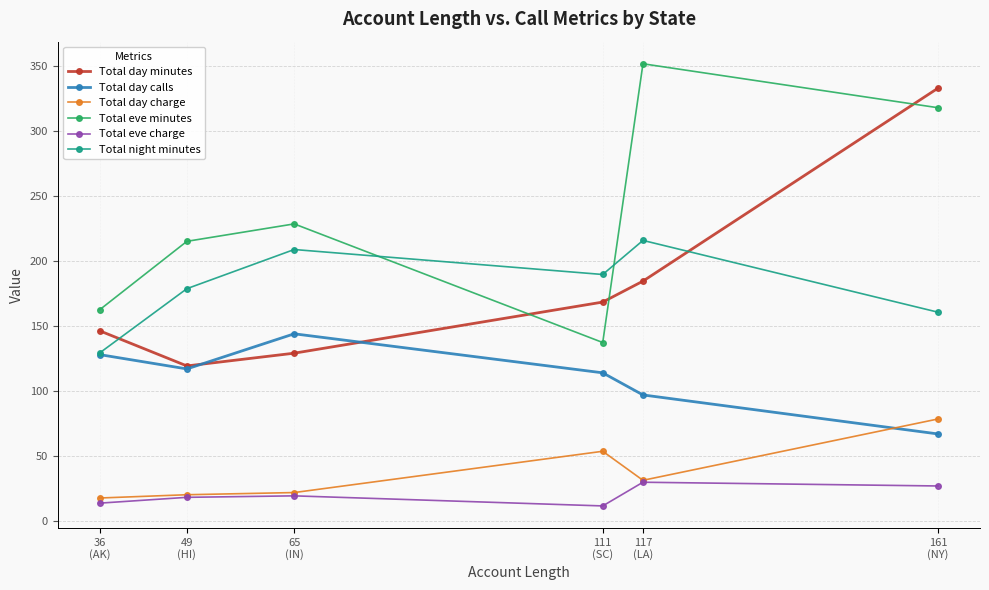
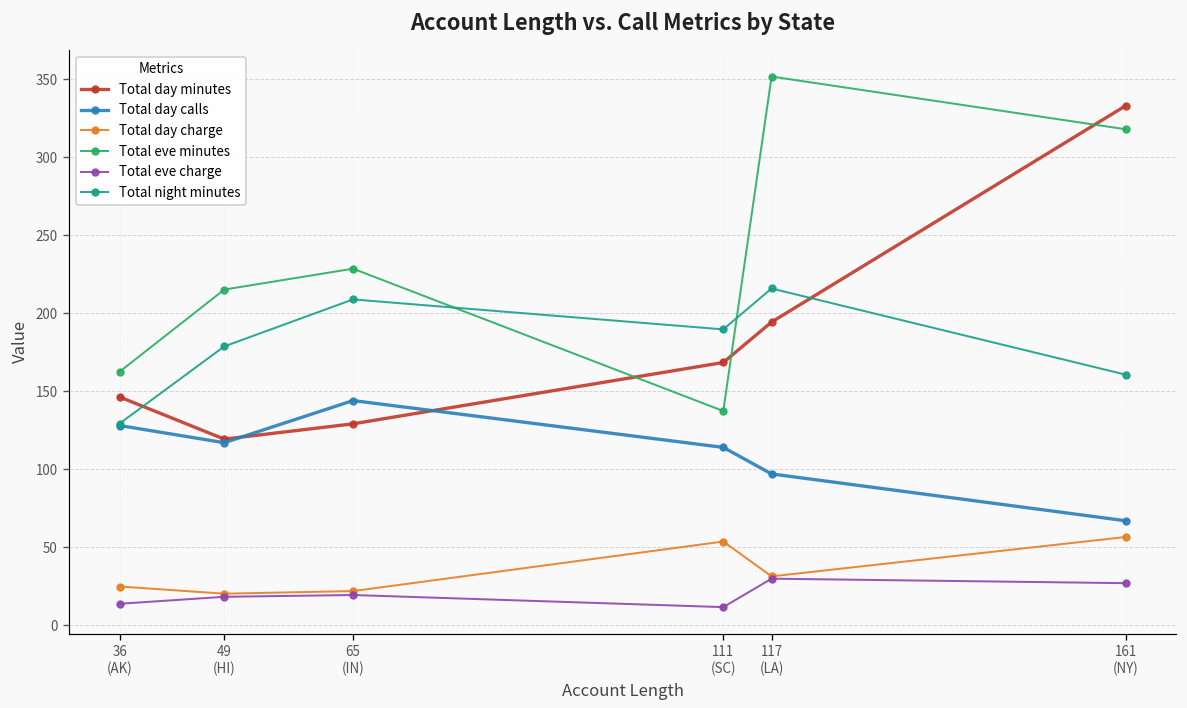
  {
    "Total day minutes": {
      "36 (AK)": 146,
      "49 (HI)": 119,
      "65 (IN)": 129,
      "111 (SC)": 168,
-     "117 (LA)": 185,
+     "117 (LA)": 194,
      "161 (NY)": 333
    },
    "Total day calls": {
      "49 (HI)": 117,
      "65 (IN)": 144,
      "111 (SC)": 114,
      "117 (LA)": 97,
      "161 (NY)": 67
    },
    "Total day charge": {
-     "36 (AK)": 18,
+     "36 (AK)": 25,
      "49 (HI)": 20,
      "65 (IN)": 22,
      "111 (SC)": 54,
-     "161 (NY)": 79
+     "161 (NY)": 57
    },
    "Total eve charge": {
      "36 (AK)": 14,
      "49 (HI)": 18,
      "65 (IN)": 19,
      "111 (SC)": 12,
      "161 (NY)": 27
    }
  }
